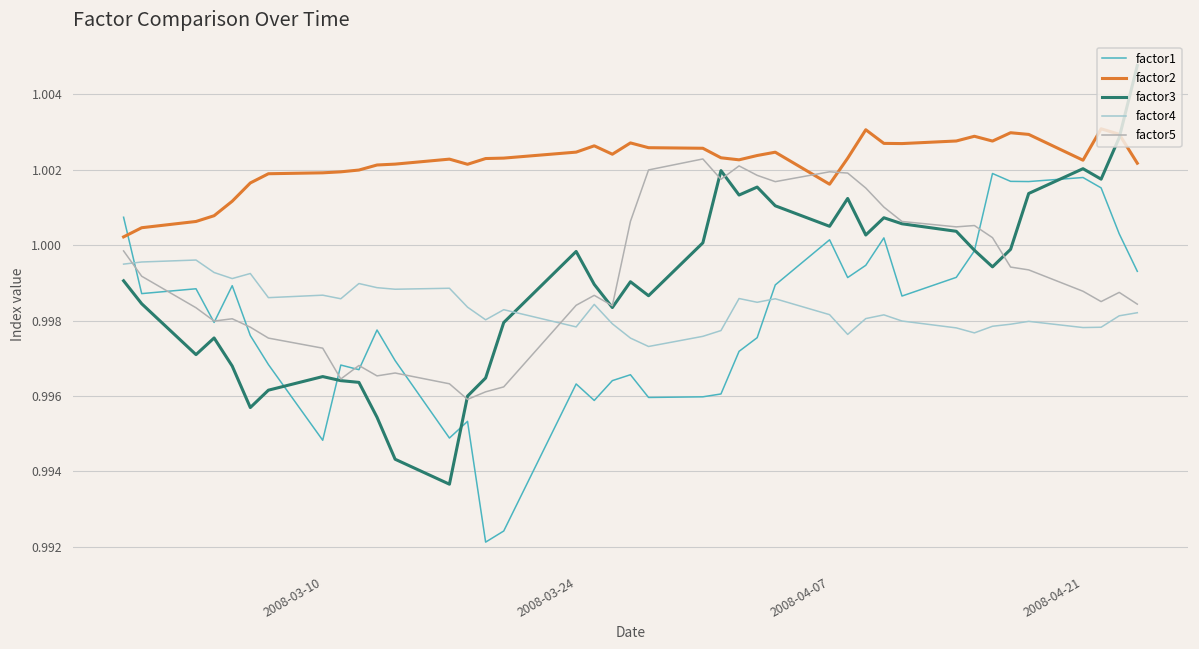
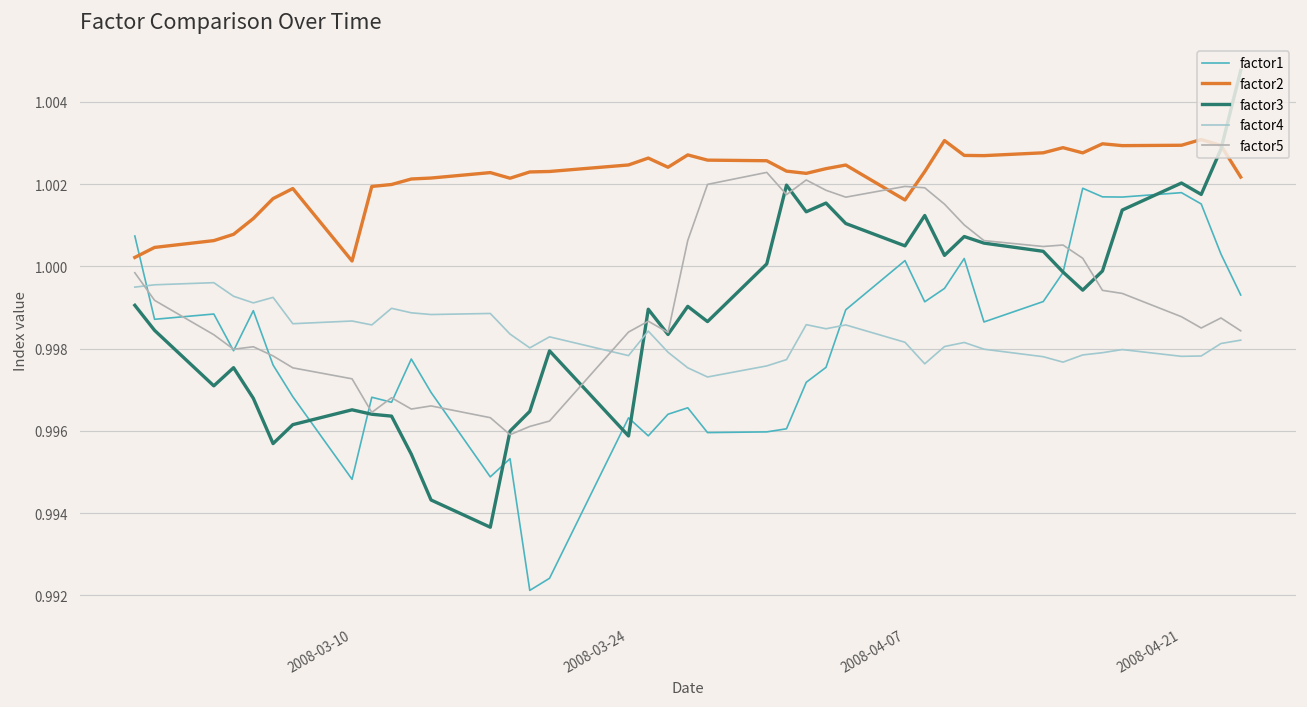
  {
    "factor1": {
      "2008-03-10": 0.9948,
      "2008-03-24": 0.9963,
      "2008-04-07": 1.0001,
      "2008-04-21": 1.0018
    },
    "factor2": {
-     "2008-03-10": 1.0019,
+     "2008-03-10": 1.0001,
      "2008-03-24": 1.0025,
      "2008-04-07": 1.0016,
-     "2008-04-21": 1.0023
+     "2008-04-21": 1.0029
    },
    "factor3": {
      "2008-03-10": 0.9965,
-     "2008-03-24": 0.9998,
+     "2008-03-24": 0.9959,
      "2008-04-07": 1.0005,
      "2008-04-21": 1.0020
    }
  }
